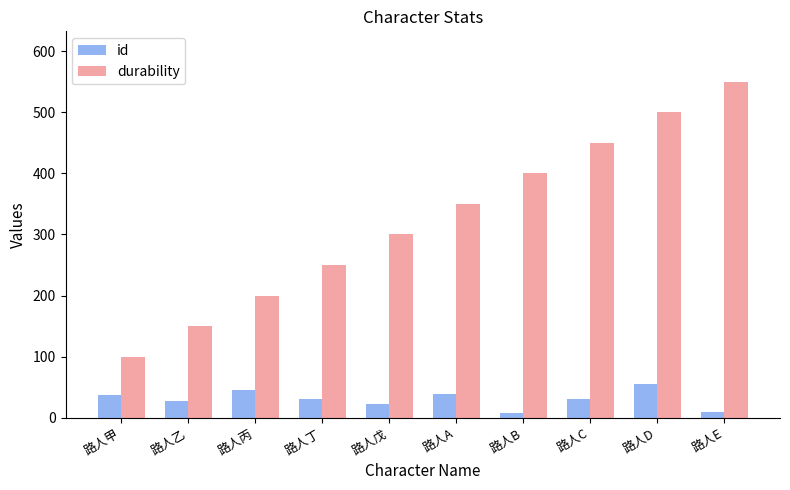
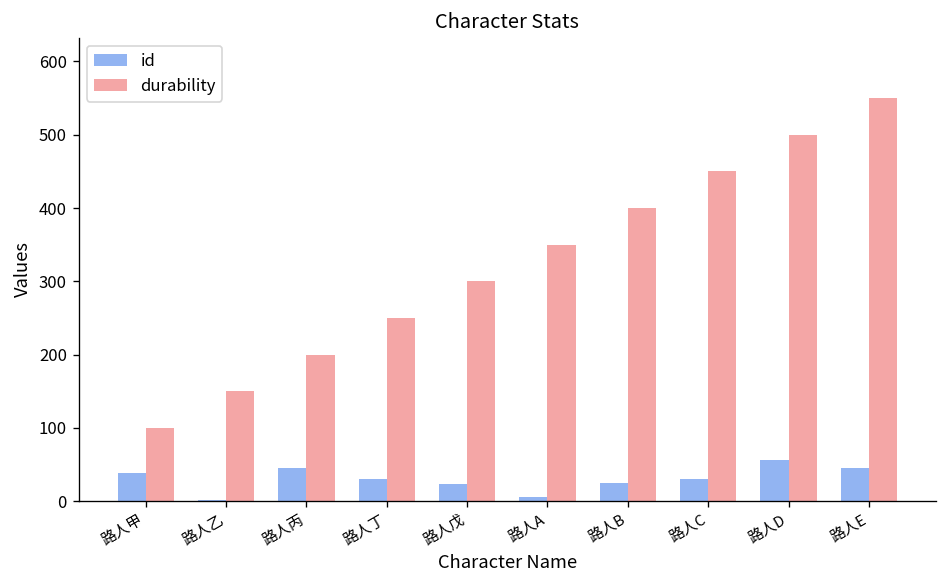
  {
    "id": {
      "路人甲": 40,
-     "路人乙": 30,
+     "路人乙": 0,
      "路人丙": 50,
      "路人丁": 30,
      "路人戊": 20,
-     "路人A": 40,
-     "路人B": 10,
+     "路人A": 10,
+     "路人B": 30,
      "路人C": 30,
      "路人D": 60,
-     "路人E": 10
+     "路人E": 50
    },
    "durability": {
      "路人甲": 100,
      "路人乙": 150,
      "路人丙": 200,
      "路人丁": 250,
      "路人戊": 300,
      "路人A": 350,
      "路人B": 400,
      "路人C": 450,
      "路人D": 500,
      "路人E": 550
    }
  }
